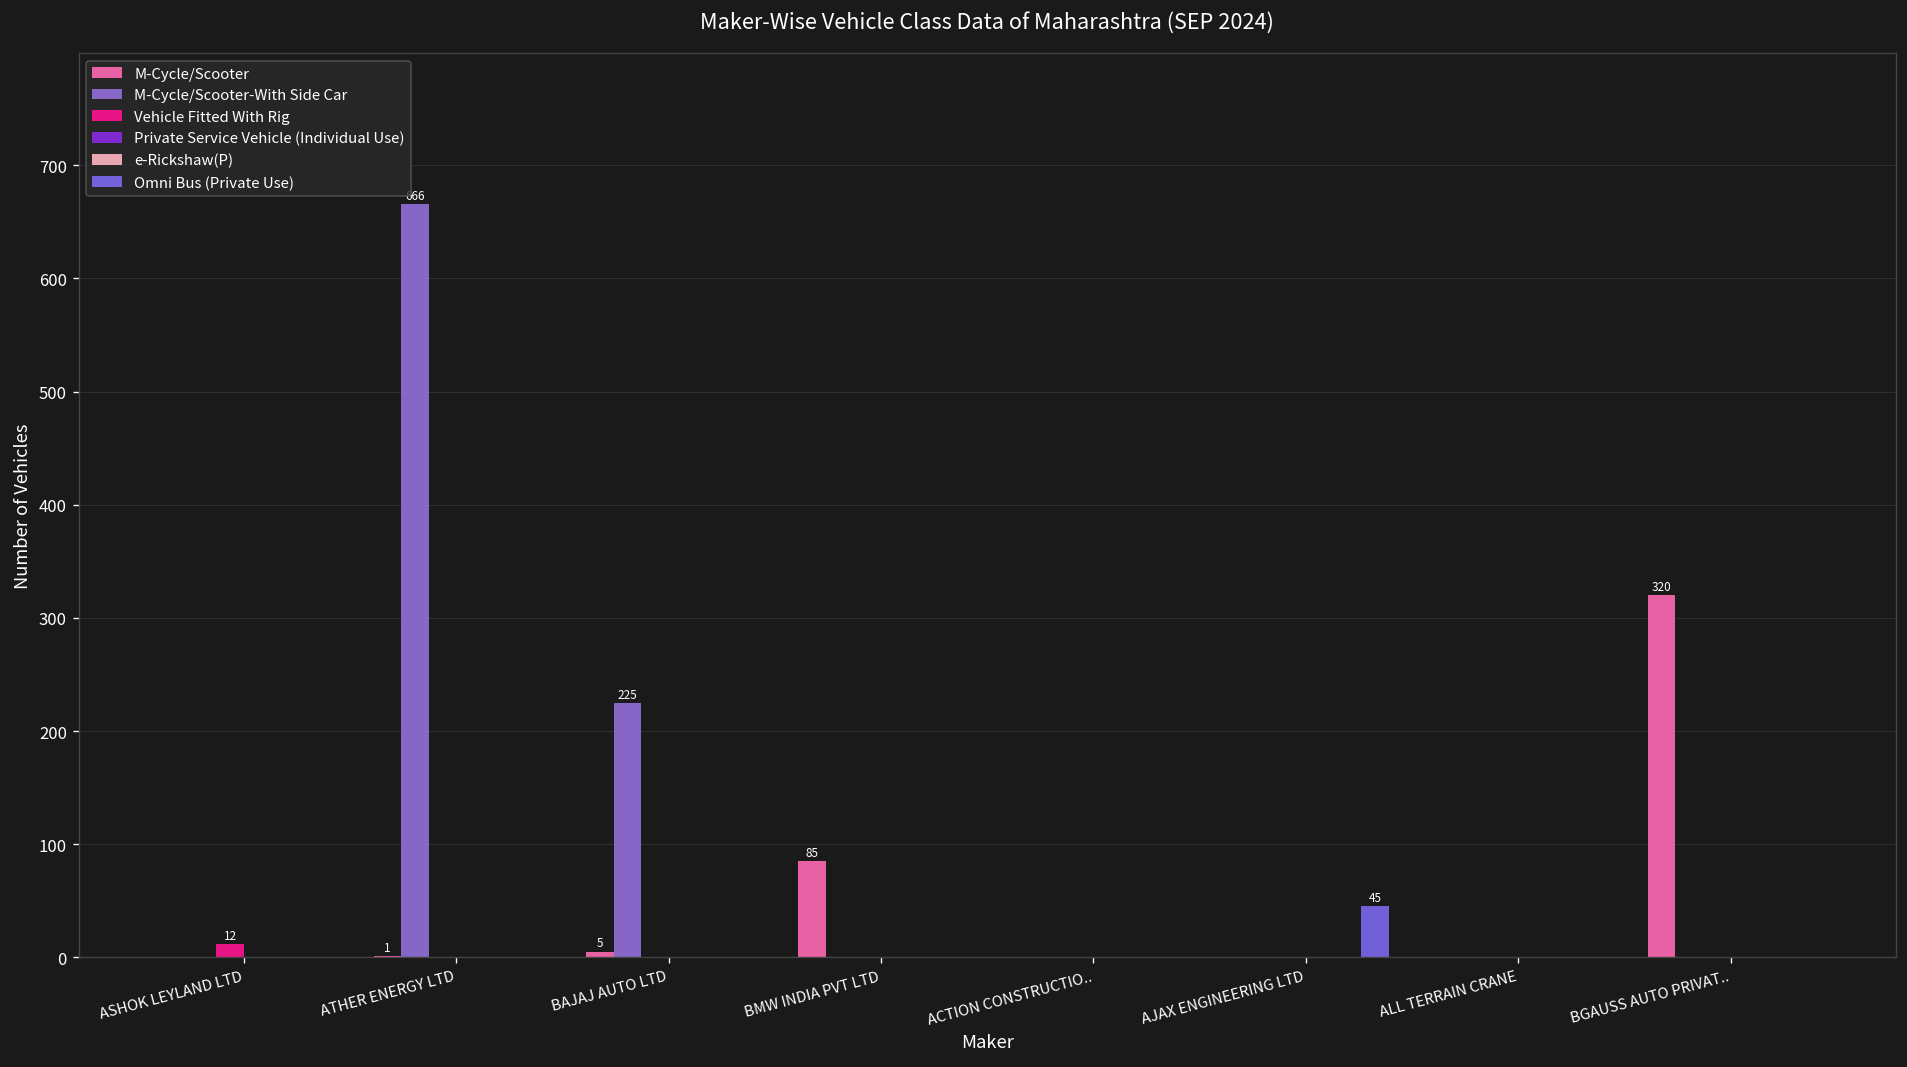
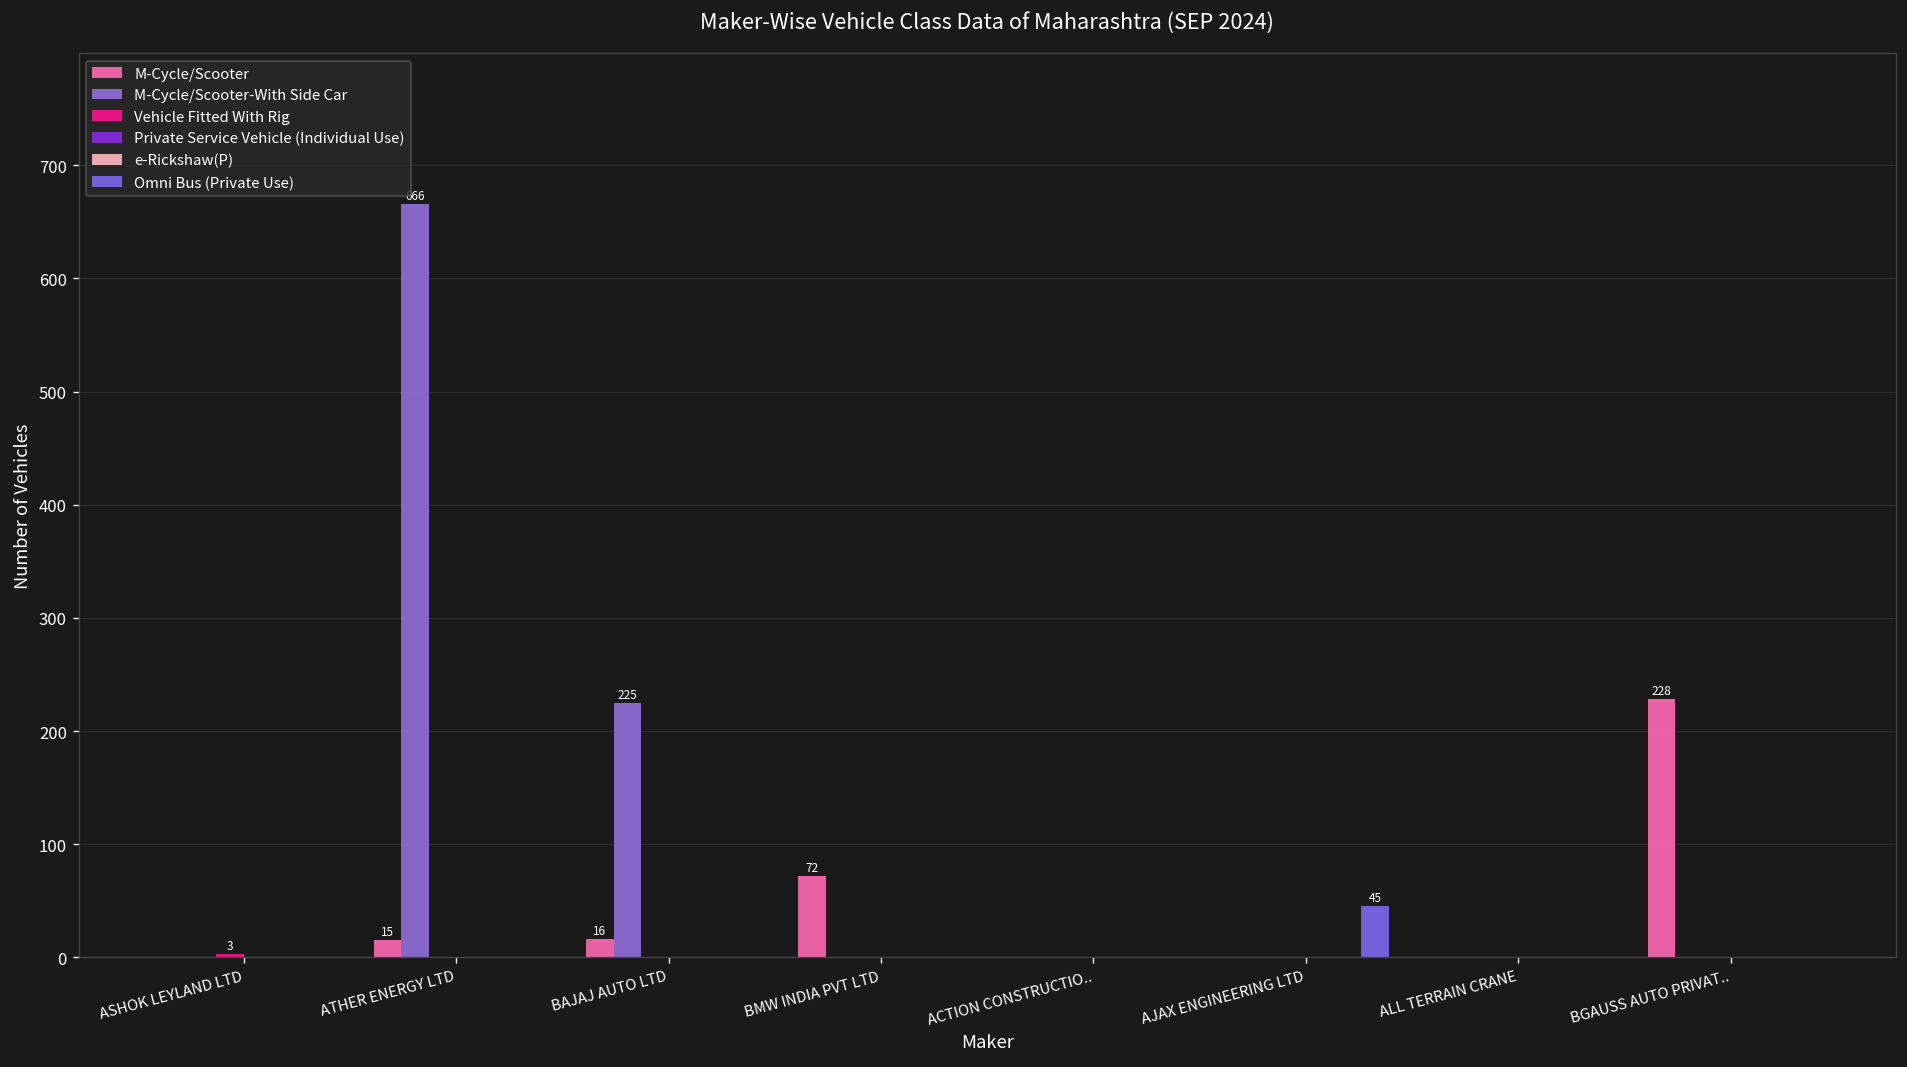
  {
    "M-Cycle/Scooter": {
-     "ATHER ENERGY LTD": 1,
-     "BAJAJ AUTO LTD": 5,
-     "BMW INDIA PVT LTD": 85,
-     "BGAUSS AUTO PRIVAT..": 320
+     "ATHER ENERGY LTD": 15,
+     "BAJAJ AUTO LTD": 16,
+     "BMW INDIA PVT LTD": 72,
+     "BGAUSS AUTO PRIVAT..": 228
    },
    "Vehicle Fitted With Rig": {
-     "ASHOK LEYLAND LTD": 12
+     "ASHOK LEYLAND LTD": 3
    },
    "Private Service Vehicle (Individual Use)": {
      "ASHOK LEYLAND LTD": 0,
      "ATHER ENERGY LTD": 0,
      "BAJAJ AUTO LTD": 0,
      "BMW INDIA PVT LTD": 0,
      "ACTION CONSTRUCTIO..": 0,
      "AJAX ENGINEERING LTD": 0,
      "ALL TERRAIN CRANE": 0,
      "BGAUSS AUTO PRIVAT..": 0
    },
    "e-Rickshaw(P)": {
      "ASHOK LEYLAND LTD": 0,
      "ATHER ENERGY LTD": 0,
      "BAJAJ AUTO LTD": 0,
      "BMW INDIA PVT LTD": 0,
      "ACTION CONSTRUCTIO..": 0,
      "AJAX ENGINEERING LTD": 0,
      "ALL TERRAIN CRANE": 0,
      "BGAUSS AUTO PRIVAT..": 0
    }
  }
